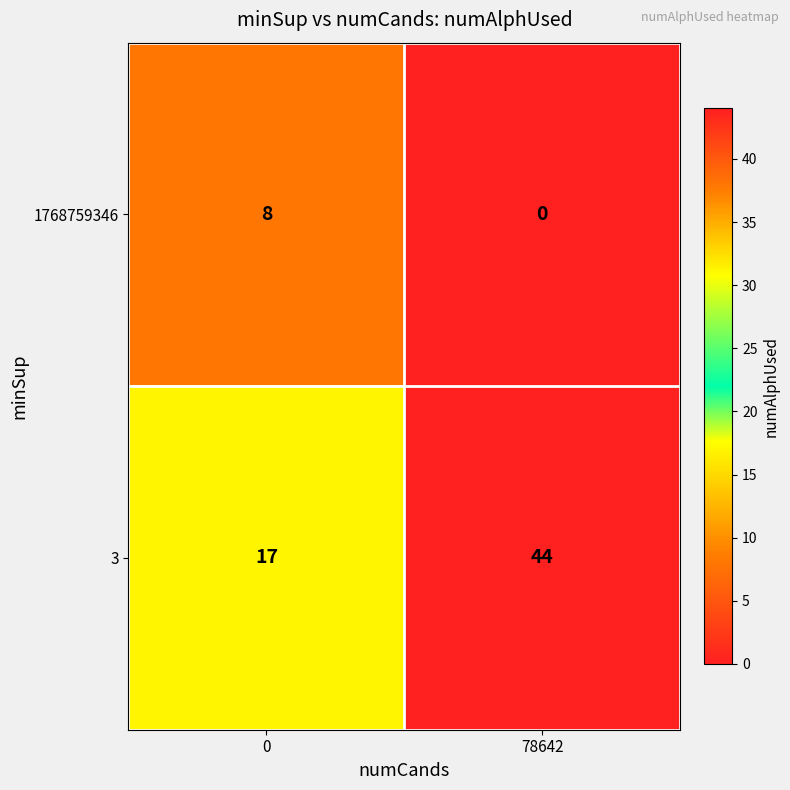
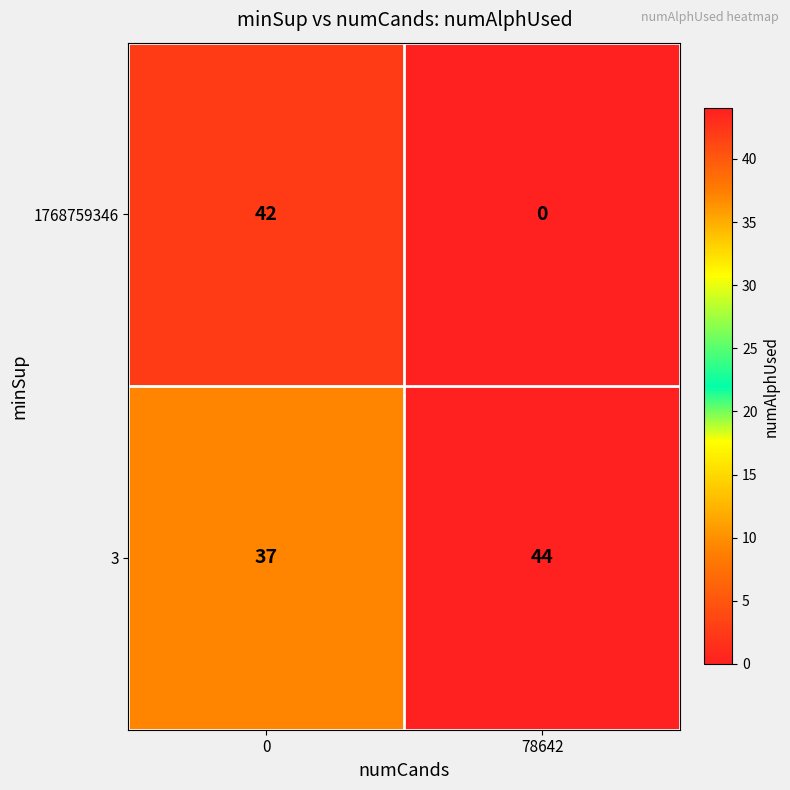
  {
    "1768759346": {
-     "0": 8,
+     "0": 42,
      "78642": 0
    },
    "3": {
-     "0": 17,
+     "0": 37,
      "78642": 44
    }
  }
